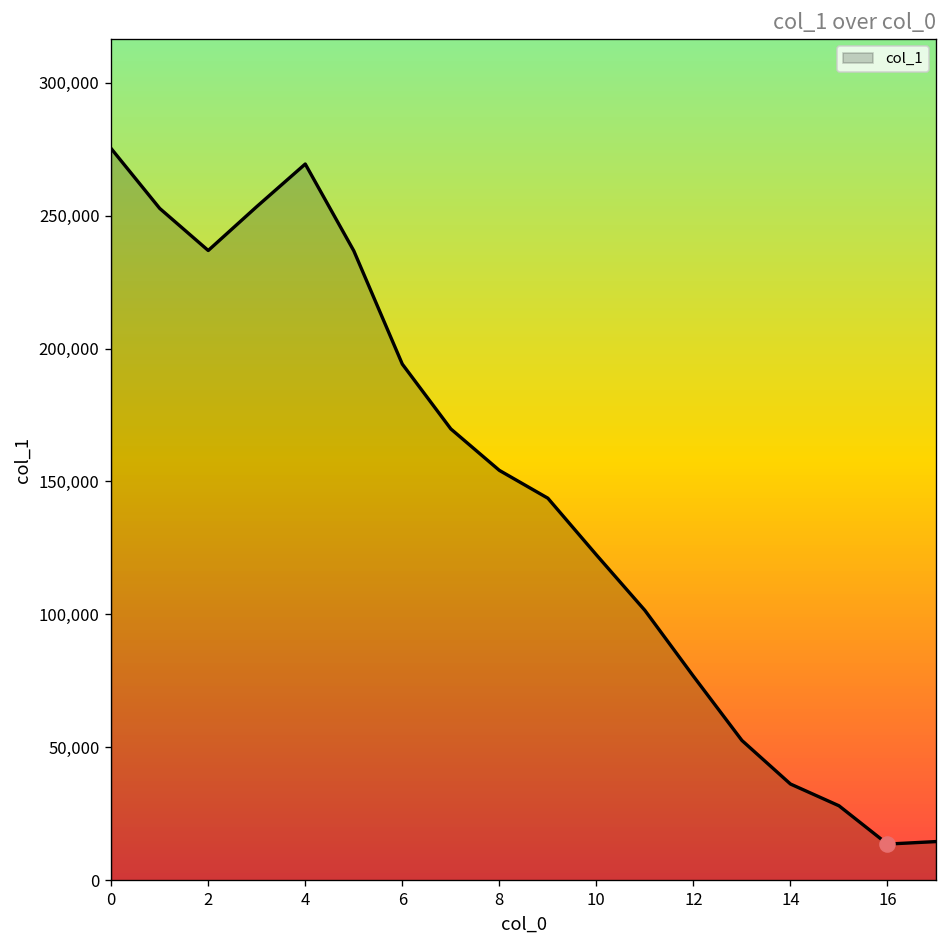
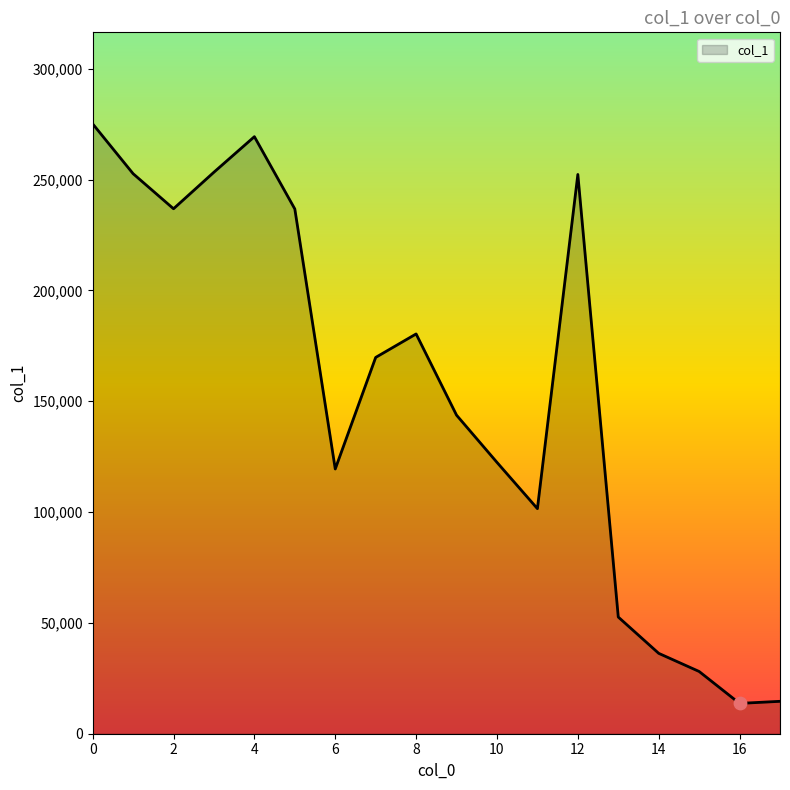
  {
    "col_1": {
      "0": "275,000",
      "2": "237,000",
      "4": "269,000",
-     "6": "194,000",
-     "8": "154,000",
+     "6": "119,000",
+     "8": "180,000",
      "10": "122,000",
-     "12": "77,000",
+     "12": "252,000",
      "14": "36,000"
    }
  }
